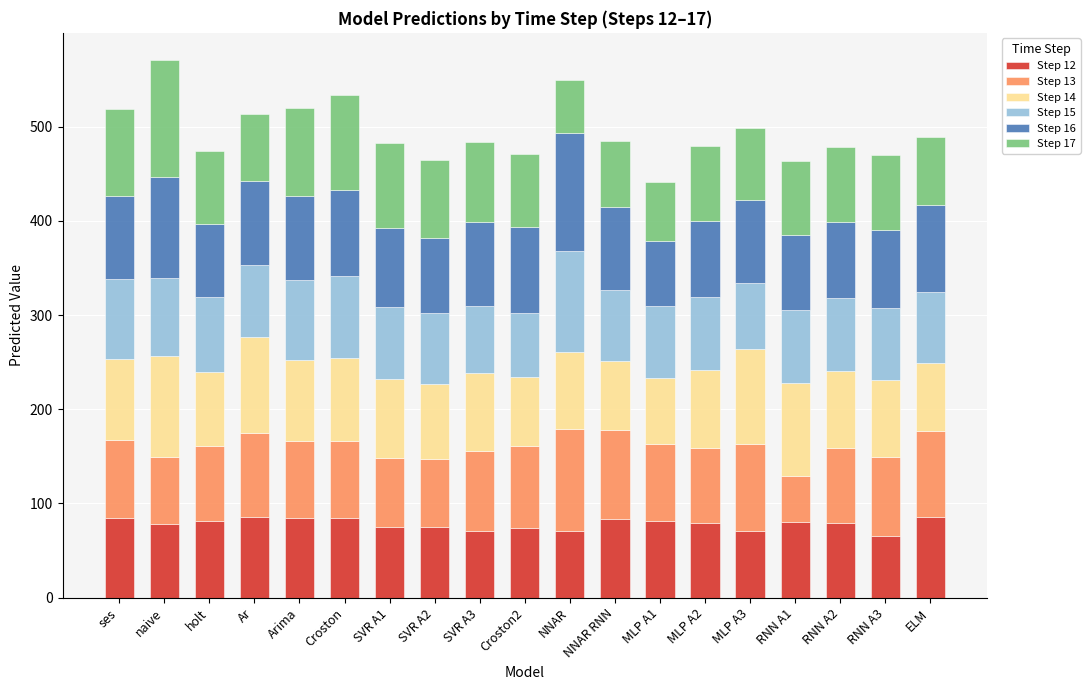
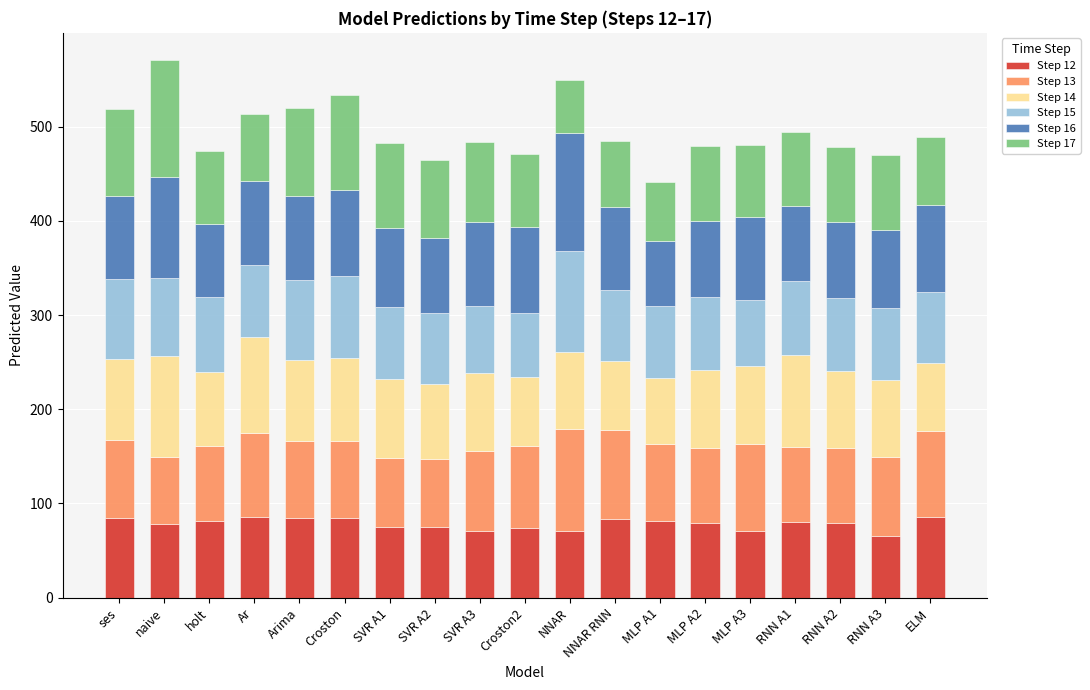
  {
    "Step 12": {
      "ses": 80,
      "naive": 80,
      "holt": 80,
      "Ar": 90,
      "Arima": 80,
      "Croston": 90,
      "SVR A1": 80,
      "SVR A2": 70,
      "SVR A3": 70,
      "Croston2": 70,
      "NNAR": 70,
      "NNAR RNN": 80,
      "MLP A1": 80,
      "MLP A2": 80,
      "MLP A3": 70,
      "RNN A1": 80,
      "RNN A2": 80,
      "RNN A3": 70,
      "ELM": 90
    },
    "Step 13": {
      "ses": 80,
      "naive": 70,
      "holt": 80,
      "Ar": 90,
      "Arima": 80,
      "Croston": 80,
      "SVR A1": 70,
      "SVR A2": 70,
      "SVR A3": 80,
      "Croston2": 90,
      "NNAR": 110,
      "NNAR RNN": 90,
      "MLP A1": 80,
      "MLP A2": 80,
      "MLP A3": 90,
-     "RNN A1": 50,
+     "RNN A1": 80,
      "RNN A2": 80,
      "RNN A3": 80,
      "ELM": 90
    },
    "Step 14": {
      "ses": 90,
      "naive": 110,
      "holt": 80,
      "Ar": 100,
      "Arima": 90,
      "Croston": 90,
      "SVR A1": 80,
      "SVR A2": 80,
      "SVR A3": 80,
      "Croston2": 70,
      "NNAR": 80,
      "NNAR RNN": 70,
      "MLP A1": 70,
      "MLP A2": 80,
-     "MLP A3": 100,
+     "MLP A3": 80,
      "RNN A1": 100,
      "RNN A2": 80,
      "RNN A3": 80,
      "ELM": 70
    },
    "Step 15": {
      "ses": 90,
      "naive": 80,
      "holt": 80,
      "Ar": 80,
      "Arima": 90,
      "Croston": 90,
      "SVR A1": 80,
      "SVR A2": 80,
      "SVR A3": 70,
      "Croston2": 70,
      "NNAR": 110,
      "NNAR RNN": 70,
      "MLP A1": 80,
      "MLP A2": 80,
      "MLP A3": 70,
      "RNN A1": 80,
      "RNN A2": 80,
      "RNN A3": 80,
      "ELM": 70
    },
    "Step 16": {
      "ses": 90,
      "naive": 110,
      "holt": 80,
      "Ar": 90,
      "Arima": 90,
      "Croston": 90,
      "SVR A1": 80,
      "SVR A2": 80,
      "SVR A3": 90,
      "Croston2": 90,
      "NNAR": 120,
      "NNAR RNN": 90,
      "MLP A1": 70,
      "MLP A2": 80,
      "MLP A3": 90,
      "RNN A1": 80,
      "RNN A2": 80,
      "RNN A3": 80,
      "ELM": 90
    },
    "Step 17": {
      "ses": 90,
      "naive": 130,
      "holt": 80,
      "Ar": 70,
      "Arima": 90,
      "Croston": 100,
      "SVR A1": 90,
      "SVR A2": 80,
      "SVR A3": 90,
      "Croston2": 80,
      "NNAR": 60,
      "NNAR RNN": 70,
      "MLP A1": 60,
      "MLP A2": 80,
      "MLP A3": 80,
      "RNN A1": 80,
      "RNN A2": 80,
      "RNN A3": 80,
      "ELM": 70
    }
  }
